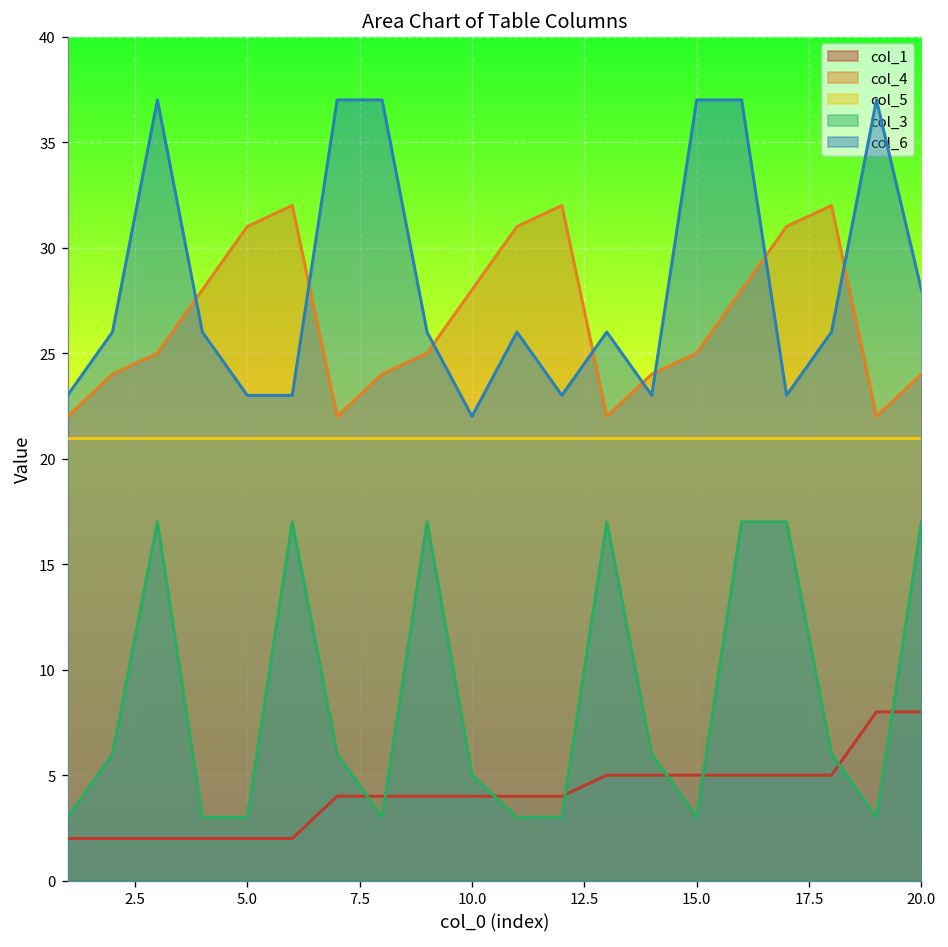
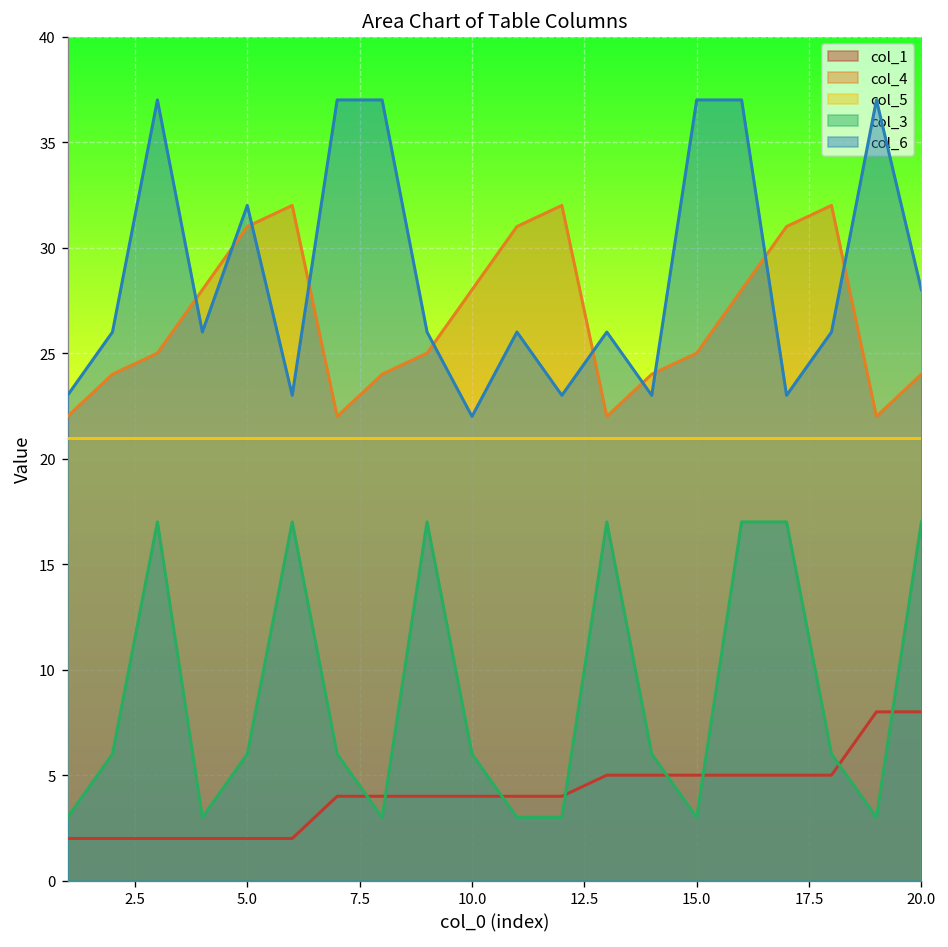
  {
    "col_3": {
-     "5.0": 3,
-     "10.0": 5,
+     "5.0": 6,
+     "10.0": 6,
      "15.0": 3,
      "20.0": 17
    },
    "col_6": {
-     "5.0": 23,
+     "5.0": 32,
      "10.0": 22,
      "15.0": 37,
      "20.0": 28
    }
  }
